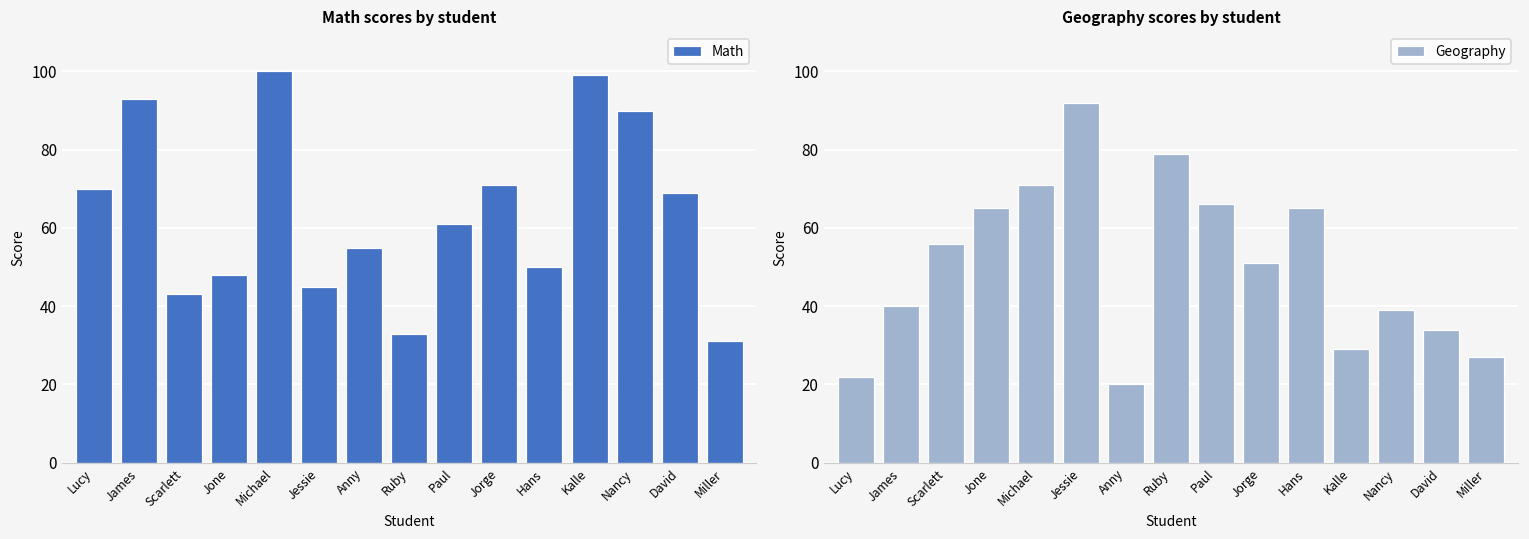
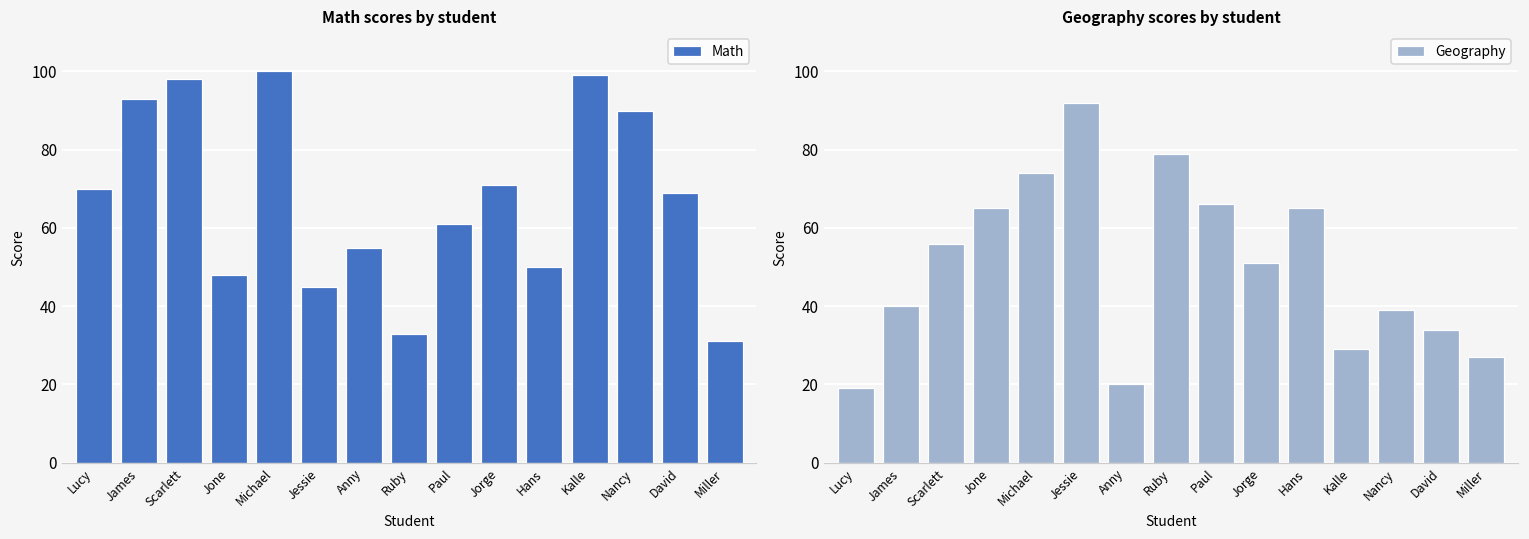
  {
    "Math scores by student": {
      "Lucy": 70,
      "James": 93,
-     "Scarlett": 43,
+     "Scarlett": 98,
      "Jone": 48,
      "Michael": 100,
      "Jessie": 45,
      "Anny": 55,
      "Ruby": 33,
      "Paul": 61,
      "Jorge": 71,
      "Hans": 50,
      "Kalle": 99,
      "Nancy": 90,
      "David": 69,
      "Miller": 31
    },
    "Geography scores by student": {
-     "Lucy": 22,
+     "Lucy": 19,
      "James": 40,
      "Scarlett": 56,
      "Jone": 65,
-     "Michael": 71,
+     "Michael": 74,
      "Jessie": 92,
      "Anny": 20,
      "Ruby": 79,
      "Paul": 66,
      "Jorge": 51,
      "Hans": 65,
      "Kalle": 29,
      "Nancy": 39,
      "David": 34,
      "Miller": 27
    }
  }
